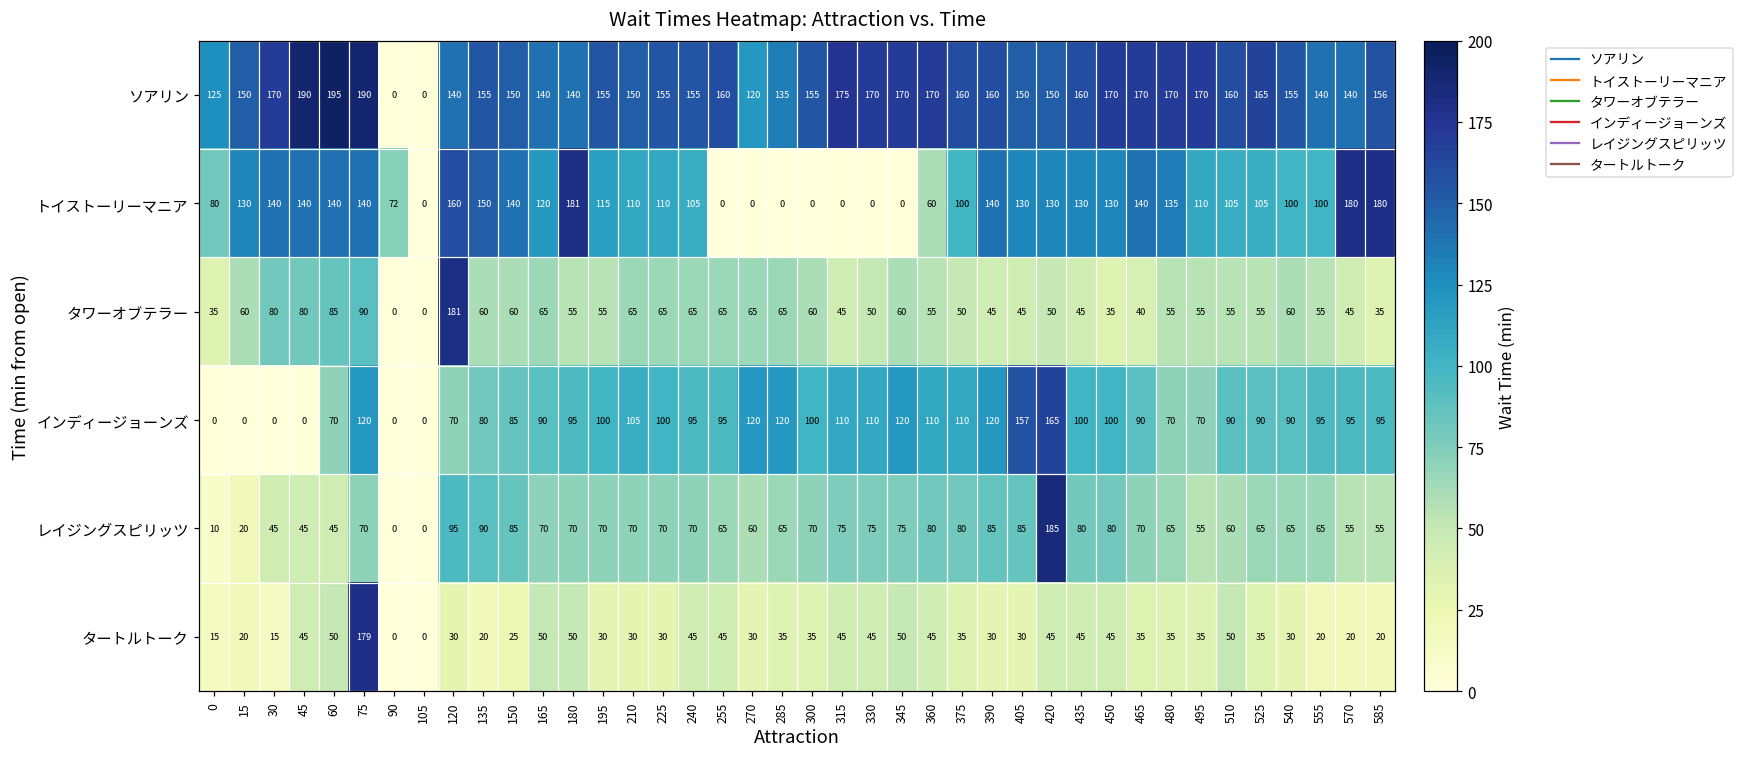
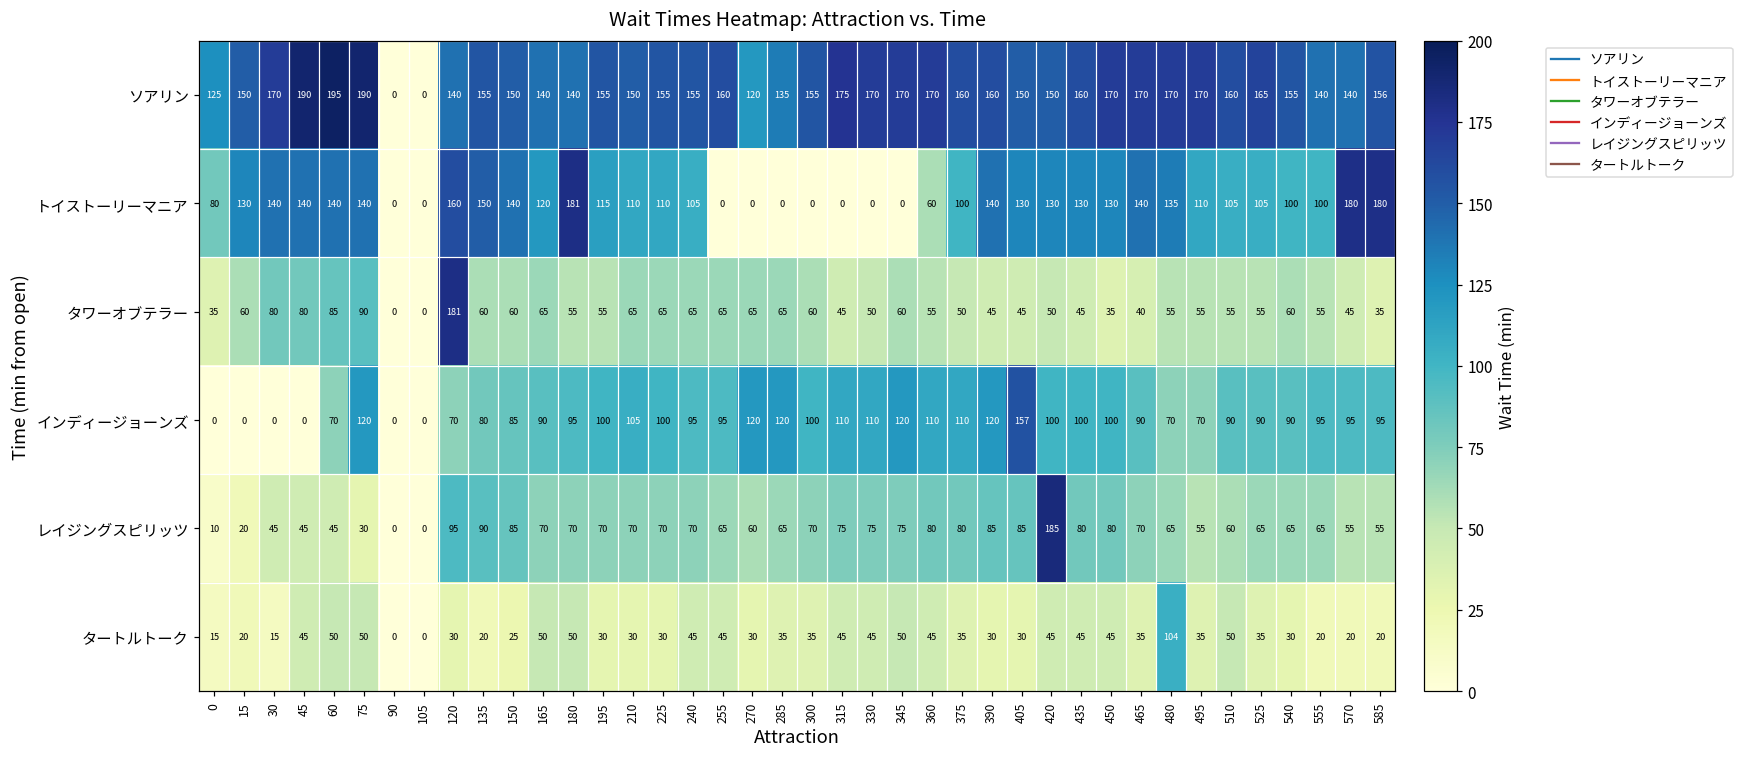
  {
    "トイストーリーマニア": {
      "0": 80,
      "15": 130,
      "30": 140,
      "45": 140,
      "60": 140,
      "75": 140,
-     "90": 72,
+     "90": 0,
      "105": 0,
      "120": 160,
      "135": 150,
      "150": 140,
      "165": 120,
      "180": 181,
      "195": 115,
      "210": 110,
      "225": 110,
      "240": 105,
      "255": 0,
      "270": 0,
      "285": 0,
      "300": 0,
      "315": 0,
      "330": 0,
      "345": 0,
      "360": 60,
      "375": 100,
      "390": 140,
      "405": 130,
      "420": 130,
      "435": 130,
      "450": 130,
      "465": 140,
      "480": 135,
      "495": 110,
      "510": 105,
      "525": 105,
      "540": 100,
      "555": 100,
      "570": 180,
      "585": 180
    },
    "インディージョーンズ": {
      "0": 0,
      "15": 0,
      "30": 0,
      "45": 0,
      "60": 70,
      "75": 120,
      "90": 0,
      "105": 0,
      "120": 70,
      "135": 80,
      "150": 85,
      "165": 90,
      "180": 95,
      "195": 100,
      "210": 105,
      "225": 100,
      "240": 95,
      "255": 95,
      "270": 120,
      "285": 120,
      "300": 100,
      "315": 110,
      "330": 110,
      "345": 120,
      "360": 110,
      "375": 110,
      "390": 120,
      "405": 157,
-     "420": 165,
+     "420": 100,
      "435": 100,
      "450": 100,
      "465": 90,
      "480": 70,
      "495": 70,
      "510": 90,
      "525": 90,
      "540": 90,
      "555": 95,
      "570": 95,
      "585": 95
    },
    "レイジングスピリッツ": {
      "0": 10,
      "15": 20,
      "30": 45,
      "45": 45,
      "60": 45,
-     "75": 70,
+     "75": 30,
      "90": 0,
      "105": 0,
      "120": 95,
      "135": 90,
      "150": 85,
      "165": 70,
      "180": 70,
      "195": 70,
      "210": 70,
      "225": 70,
      "240": 70,
      "255": 65,
      "270": 60,
      "285": 65,
      "300": 70,
      "315": 75,
      "330": 75,
      "345": 75,
      "360": 80,
      "375": 80,
      "390": 85,
      "405": 85,
      "420": 185,
      "435": 80,
      "450": 80,
      "465": 70,
      "480": 65,
      "495": 55,
      "510": 60,
      "525": 65,
      "540": 65,
      "555": 65,
      "570": 55,
      "585": 55
    },
    "タートルトーク": {
      "0": 15,
      "15": 20,
      "30": 15,
      "45": 45,
      "60": 50,
-     "75": 179,
+     "75": 50,
      "90": 0,
      "105": 0,
      "120": 30,
      "135": 20,
      "150": 25,
      "165": 50,
      "180": 50,
      "195": 30,
      "210": 30,
      "225": 30,
      "240": 45,
      "255": 45,
      "270": 30,
      "285": 35,
      "300": 35,
      "315": 45,
      "330": 45,
      "345": 50,
      "360": 45,
      "375": 35,
      "390": 30,
      "405": 30,
      "420": 45,
      "435": 45,
      "450": 45,
      "465": 35,
-     "480": 35,
+     "480": 104,
      "495": 35,
      "510": 50,
      "525": 35,
      "540": 30,
      "555": 20,
      "570": 20,
      "585": 20
    }
  }
